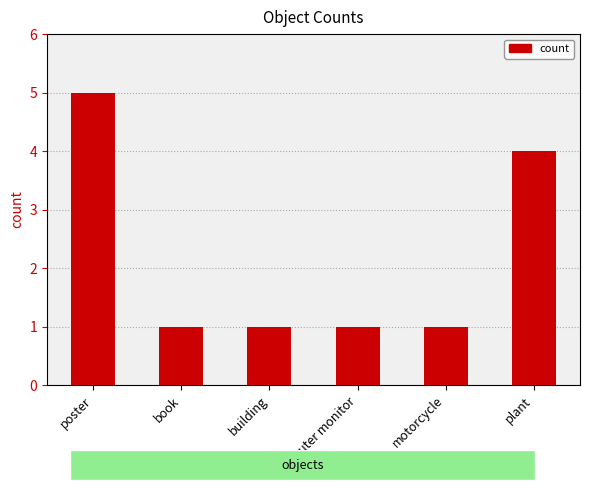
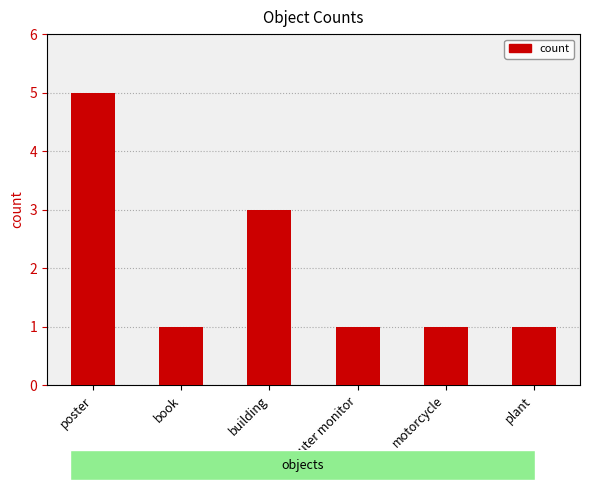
  {
    "poster": 5,
    "book": 1,
-   "building": 1,
+   "building": 3,
    "motorcycle": 1,
-   "plant": 4
+   "plant": 1
  }
